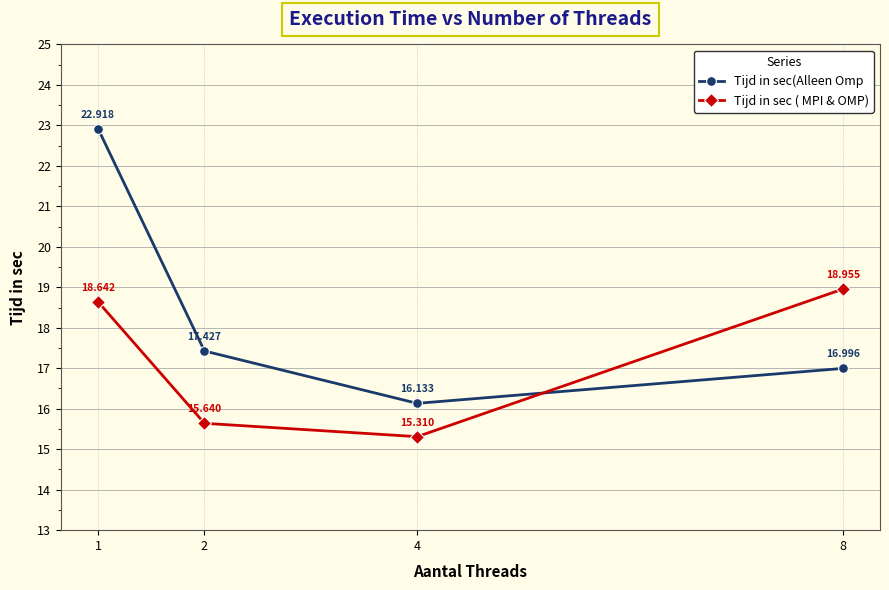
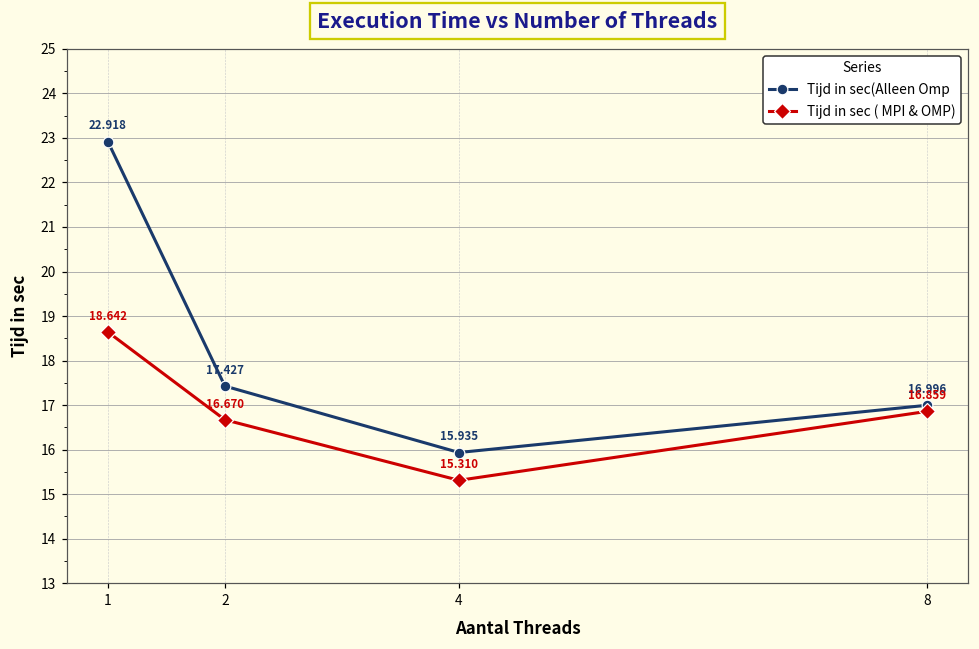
  {
    "Tijd in sec(Alleen Omp": {
      "1": 22.918,
      "2": 17.427,
-     "4": 16.133
+     "4": 15.935
    },
    "Tijd in sec ( MPI & OMP)": {
      "1": 18.642,
-     "2": 15.640,
+     "2": 16.670,
      "4": 15.310,
-     "8": 18.955
+     "8": 16.859
    }
  }
